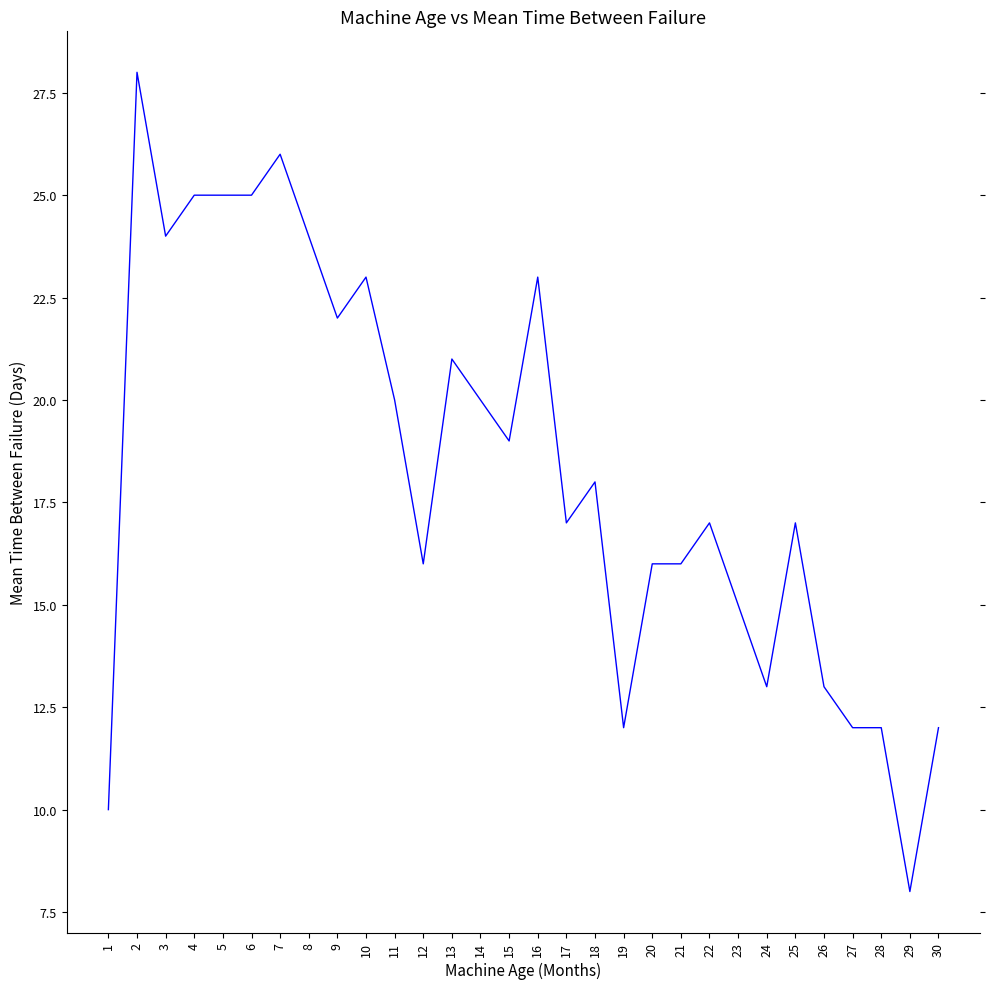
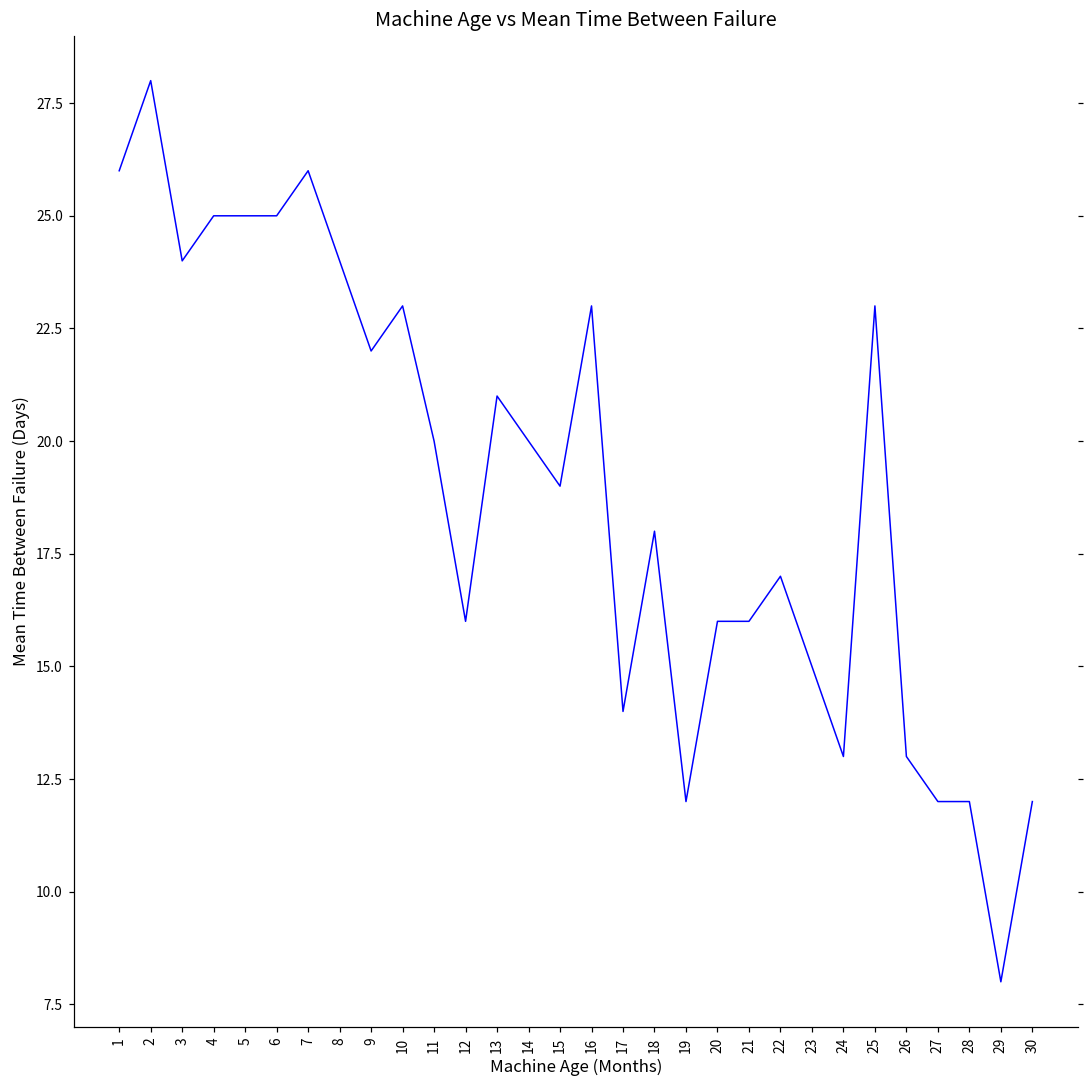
  {
-   "1": 10,
+   "1": 26,
    "2": 28,
    "3": 24,
    "4": 25,
    "5": 25,
    "6": 25,
    "7": 26,
    "8": 24,
    "9": 22,
    "10": 23,
    "11": 20,
    "12": 16,
    "13": 21,
    "14": 20,
    "15": 19,
    "16": 23,
-   "17": 17,
+   "17": 14,
    "18": 18,
    "19": 12,
    "20": 16,
    "21": 16,
    "22": 17,
    "23": 15,
    "24": 13,
-   "25": 17,
+   "25": 23,
    "26": 13,
    "27": 12,
    "28": 12,
    "29": 8,
    "30": 12
  }
